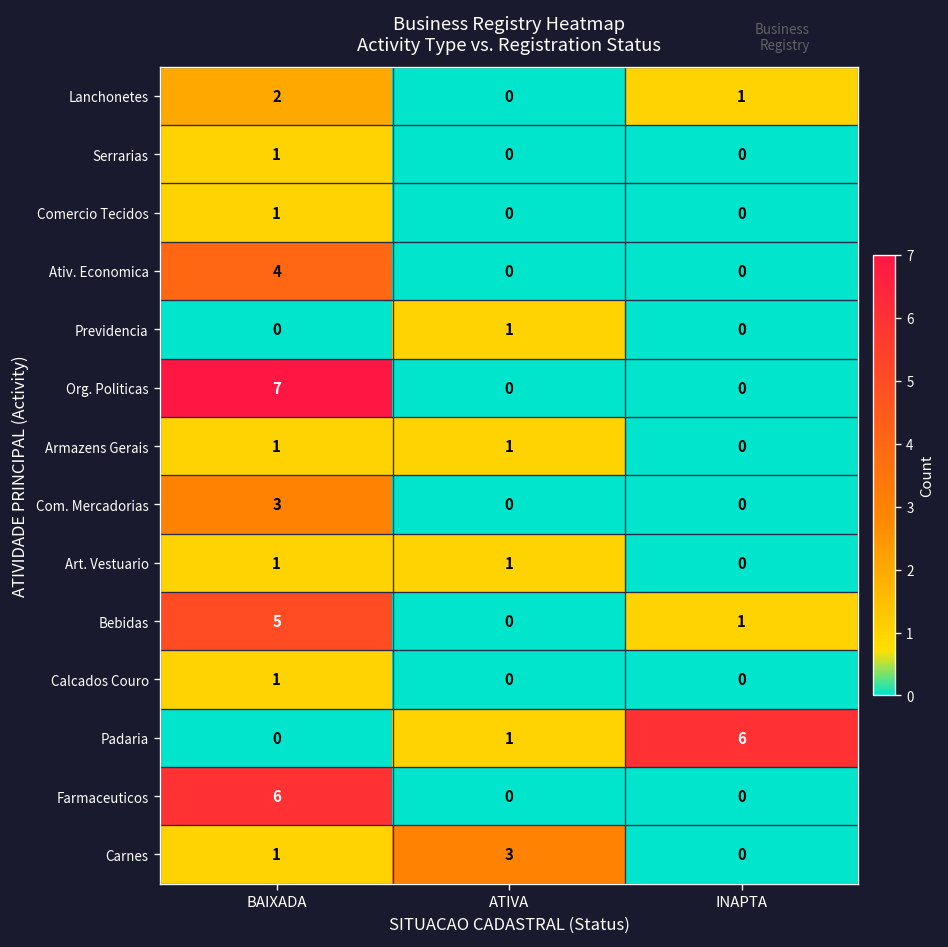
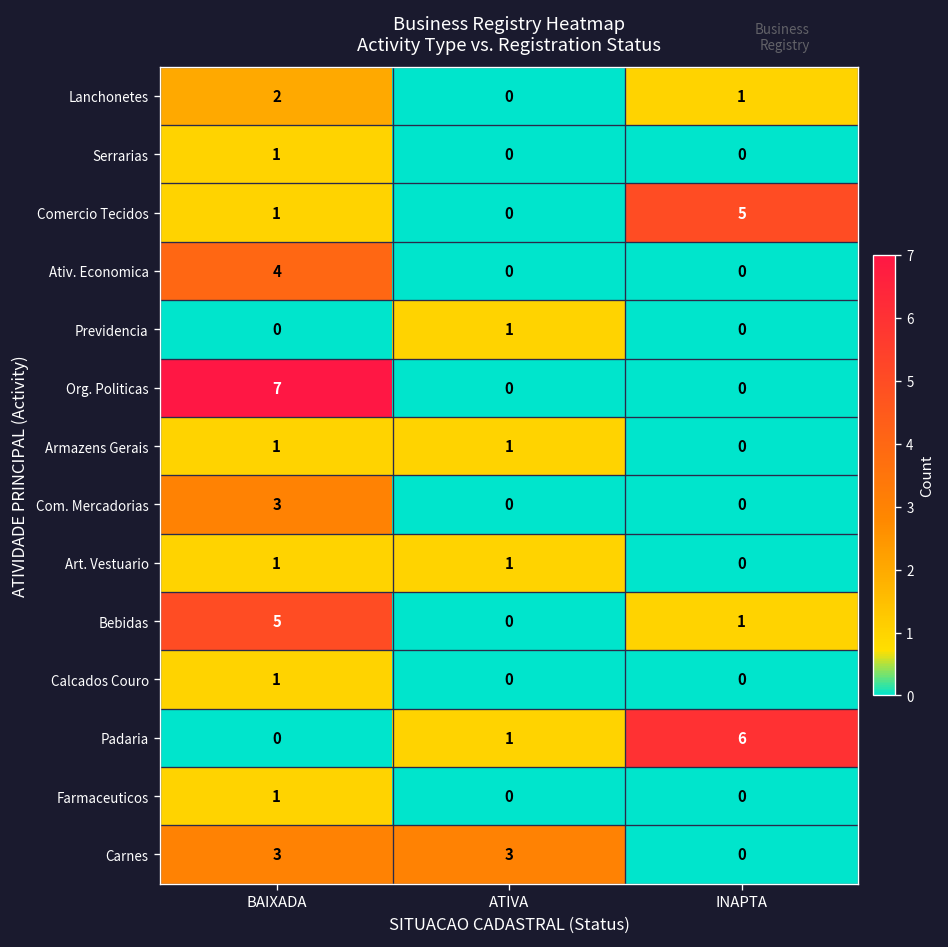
  {
    "Lanchonetes": {
      "BAIXADA": 2,
      "ATIVA": 0,
      "INAPTA": 1
    },
    "Serrarias": {
      "BAIXADA": 1,
      "ATIVA": 0,
      "INAPTA": 0
    },
    "Comercio Tecidos": {
      "BAIXADA": 1,
      "ATIVA": 0,
-     "INAPTA": 0
+     "INAPTA": 5
    },
    "Ativ. Economica": {
      "BAIXADA": 4,
      "ATIVA": 0,
      "INAPTA": 0
    },
    "Previdencia": {
      "BAIXADA": 0,
      "ATIVA": 1,
      "INAPTA": 0
    },
    "Org. Politicas": {
      "BAIXADA": 7,
      "ATIVA": 0,
      "INAPTA": 0
    },
    "Armazens Gerais": {
      "BAIXADA": 1,
      "ATIVA": 1,
      "INAPTA": 0
    },
    "Com. Mercadorias": {
      "BAIXADA": 3,
      "ATIVA": 0,
      "INAPTA": 0
    },
    "Art. Vestuario": {
      "BAIXADA": 1,
      "ATIVA": 1,
      "INAPTA": 0
    },
    "Bebidas": {
      "BAIXADA": 5,
      "ATIVA": 0,
      "INAPTA": 1
    },
    "Calcados Couro": {
      "BAIXADA": 1,
      "ATIVA": 0,
      "INAPTA": 0
    },
    "Padaria": {
      "BAIXADA": 0,
      "ATIVA": 1,
      "INAPTA": 6
    },
    "Farmaceuticos": {
-     "BAIXADA": 6,
+     "BAIXADA": 1,
      "ATIVA": 0,
      "INAPTA": 0
    },
    "Carnes": {
-     "BAIXADA": 1,
+     "BAIXADA": 3,
      "ATIVA": 3,
      "INAPTA": 0
    }
  }
